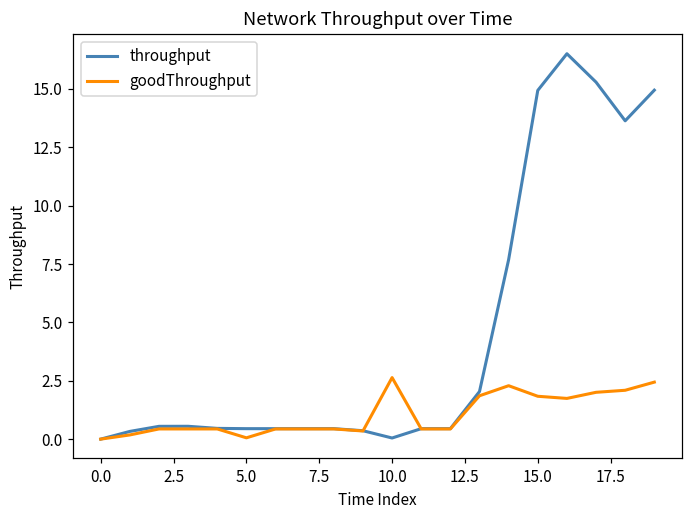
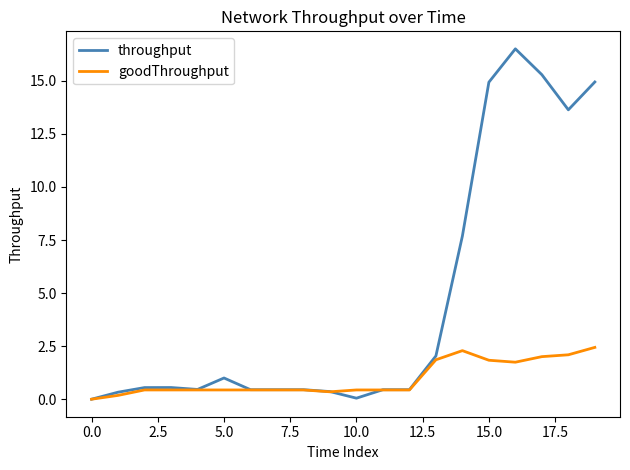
  {
    "throughput": {
-     "5.0": 0.4,
+     "5.0": 1.0,
      "10.0": 0.0,
      "15.0": 14.9
    },
    "goodThroughput": {
-     "5.0": 0.1,
-     "10.0": 2.6,
+     "5.0": 0.4,
+     "10.0": 0.4,
      "15.0": 1.8
    }
  }
